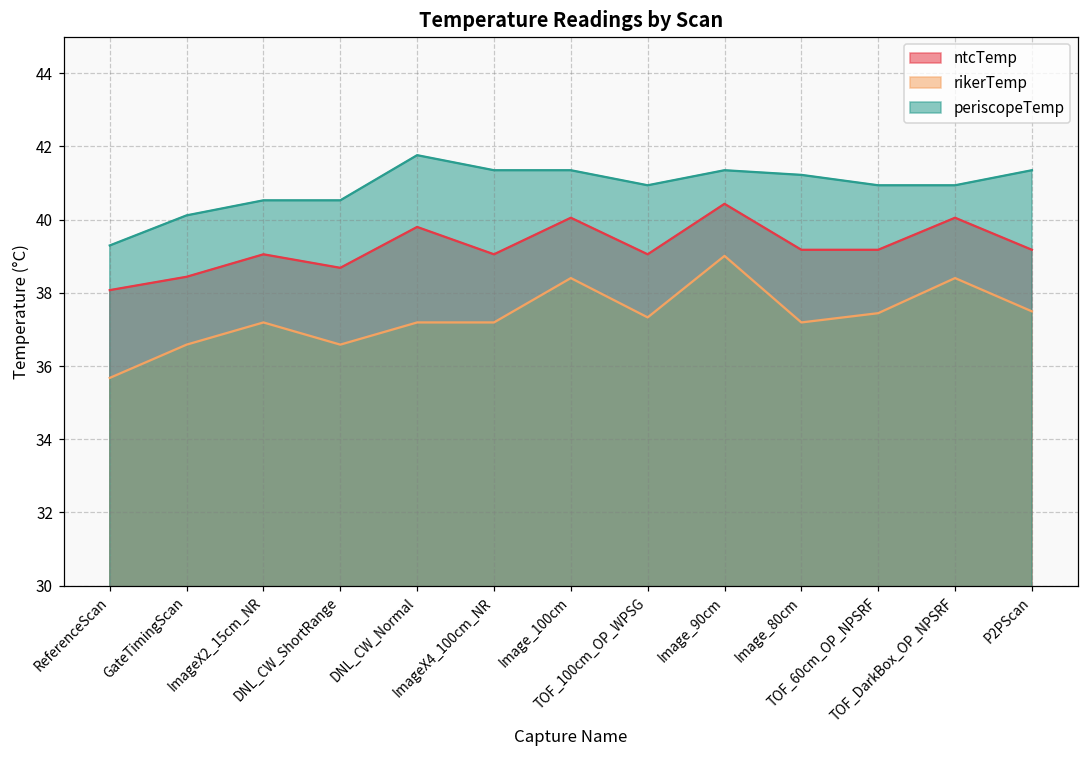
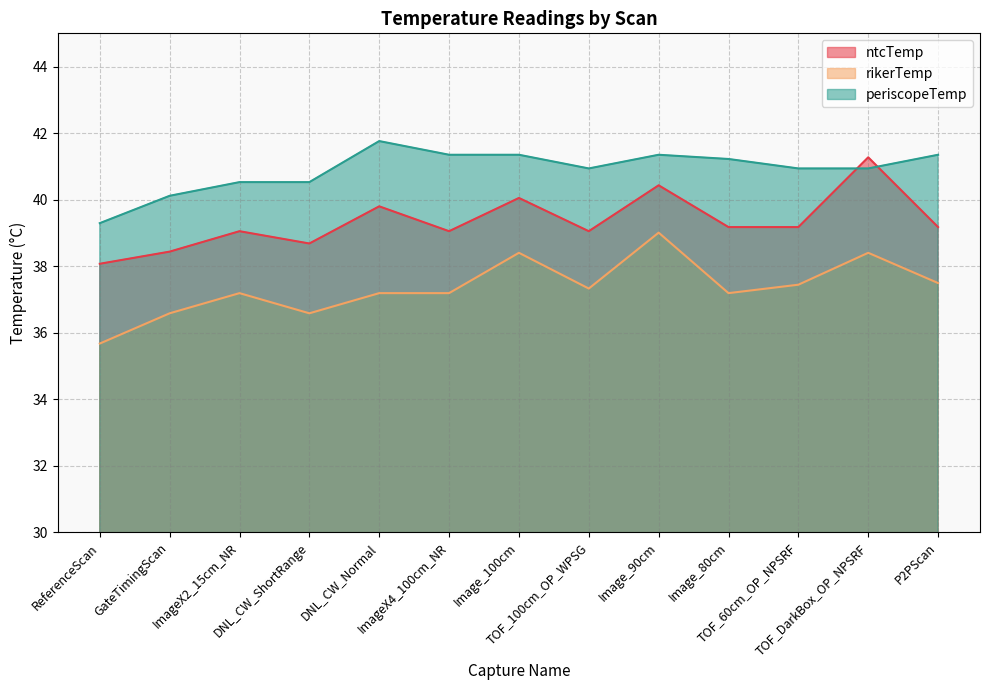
  {
    "ntcTemp": {
      "ReferenceScan": 38.1,
      "GateTimingScan": 38.4,
      "ImageX2_15cm_NR": 39.1,
      "DNL_CW_ShortRange": 38.7,
      "DNL_CW_Normal": 39.8,
      "ImageX4_100cm_NR": 39.1,
      "Image_100cm": 40.1,
      "TOF_100cm_OP_WPSG": 39.1,
      "Image_90cm": 40.4,
      "Image_80cm": 39.2,
      "TOF_60cm_OP_NPSRF": 39.2,
-     "TOF_DarkBox_OP_NPSRF": 40.1,
+     "TOF_DarkBox_OP_NPSRF": 41.3,
      "P2PScan": 39.2
    },
    "rikerTemp": {
      "ReferenceScan": 35.7,
      "GateTimingScan": 36.6,
      "ImageX2_15cm_NR": 37.2,
      "DNL_CW_ShortRange": 36.6,
      "DNL_CW_Normal": 37.2,
      "ImageX4_100cm_NR": 37.2,
      "Image_100cm": 38.4,
      "TOF_100cm_OP_WPSG": 37.3,
      "Image_90cm": 39.0,
      "Image_80cm": 37.2,
      "TOF_60cm_OP_NPSRF": 37.4,
      "TOF_DarkBox_OP_NPSRF": 38.4,
      "P2PScan": 37.5
    },
    "periscopeTemp": {
      "ReferenceScan": 39.3,
      "GateTimingScan": 40.1,
      "ImageX2_15cm_NR": 40.5,
      "DNL_CW_ShortRange": 40.5,
      "DNL_CW_Normal": 41.8,
      "ImageX4_100cm_NR": 41.3,
      "Image_100cm": 41.3,
      "TOF_100cm_OP_WPSG": 40.9,
      "Image_90cm": 41.3,
      "Image_80cm": 41.2,
      "TOF_60cm_OP_NPSRF": 40.9,
      "TOF_DarkBox_OP_NPSRF": 40.9,
      "P2PScan": 41.3
    }
  }
